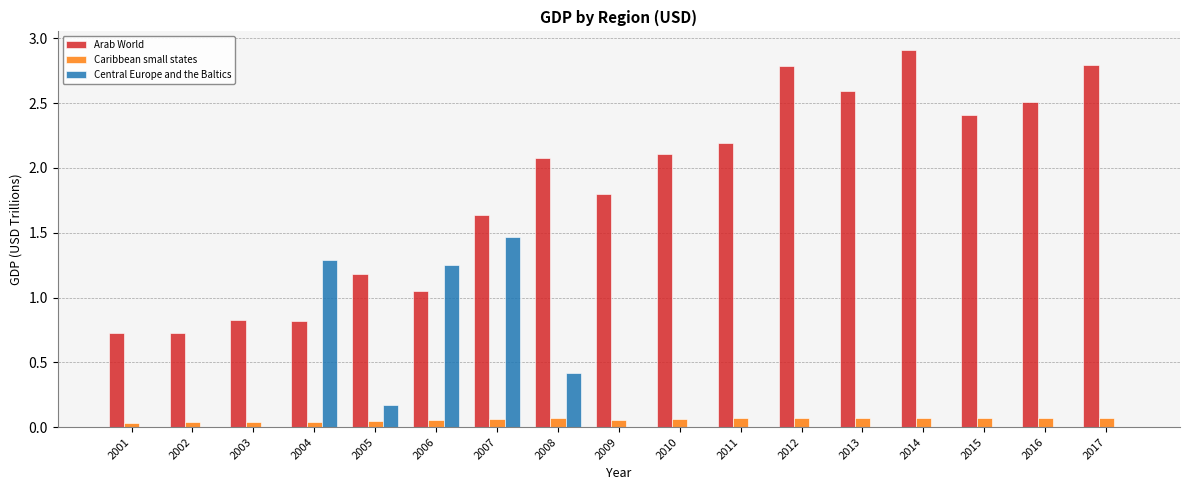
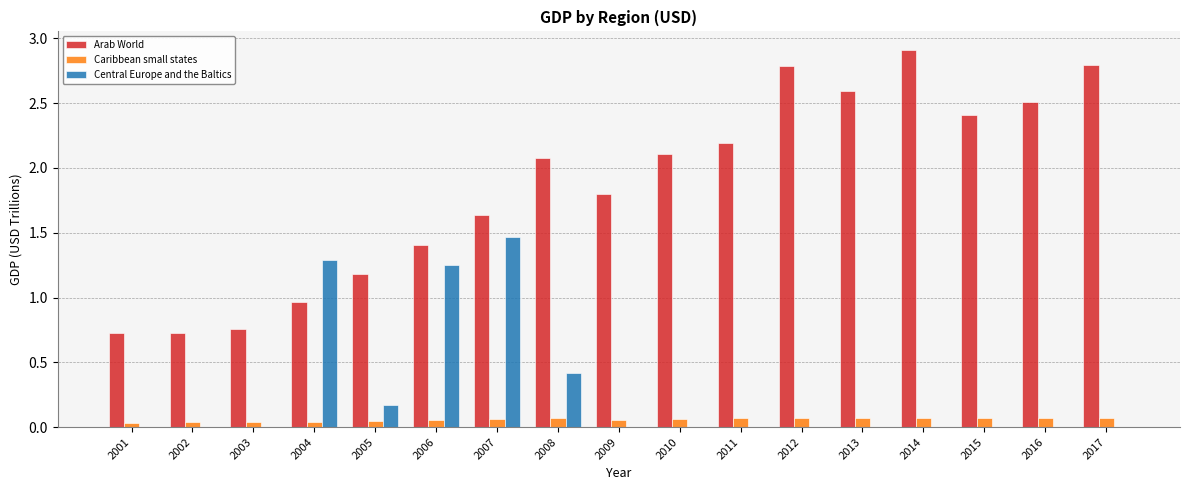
  {
    "Arab World": {
      "2001": 0.72,
      "2002": 0.73,
-     "2003": 0.82,
-     "2004": 0.82,
+     "2003": 0.76,
+     "2004": 0.96,
      "2005": 1.19,
-     "2006": 1.05,
+     "2006": 1.40,
      "2007": 1.64,
      "2008": 2.08,
      "2009": 1.80,
      "2010": 2.11,
      "2011": 2.19,
      "2012": 2.79,
      "2013": 2.60,
      "2014": 2.91,
      "2015": 2.41,
      "2016": 2.51,
      "2017": 2.80
    },
    "Caribbean small states": {
      "2001": 0.04,
      "2002": 0.04,
      "2003": 0.04,
      "2004": 0.04,
      "2005": 0.05,
      "2006": 0.05,
      "2007": 0.06,
      "2008": 0.07,
      "2009": 0.06,
      "2010": 0.06,
      "2011": 0.07,
      "2012": 0.07,
      "2013": 0.07,
      "2014": 0.07,
      "2015": 0.07,
      "2016": 0.07,
      "2017": 0.07
    },
    "Central Europe and the Baltics": {
      "2001": 0.00,
      "2002": 0.00,
      "2003": 0.00,
      "2004": 1.29,
      "2005": 0.17,
      "2006": 1.25,
      "2007": 1.46,
      "2008": 0.42,
      "2009": 0.00,
      "2010": 0.00,
      "2011": 0.00,
      "2012": 0.00,
      "2013": 0.00,
      "2014": 0.00,
      "2015": 0.00,
      "2016": 0.00,
      "2017": 0.00
    }
  }
